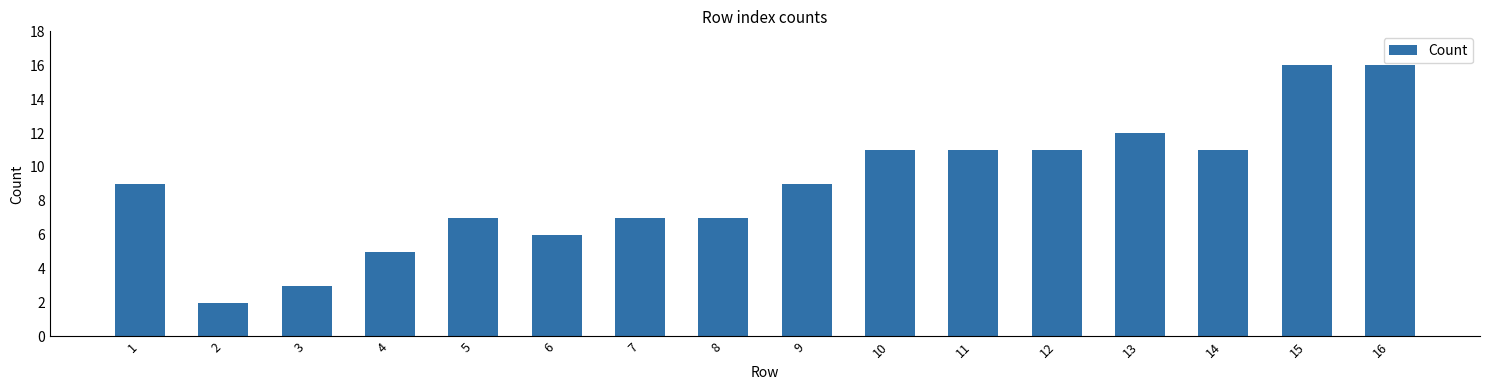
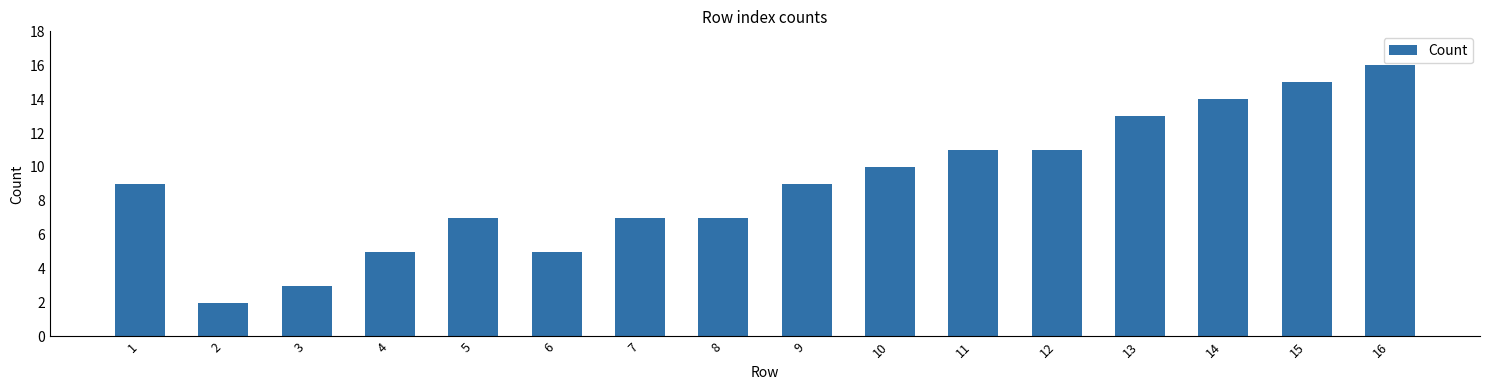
  {
    "1": 9,
    "2": 2,
    "3": 3,
    "4": 5,
    "5": 7,
-   "6": 6,
+   "6": 5,
    "7": 7,
    "8": 7,
    "9": 9,
-   "10": 11,
+   "10": 10,
    "11": 11,
    "12": 11,
-   "13": 12,
-   "14": 11,
-   "15": 16,
+   "13": 13,
+   "14": 14,
+   "15": 15,
    "16": 16
  }
